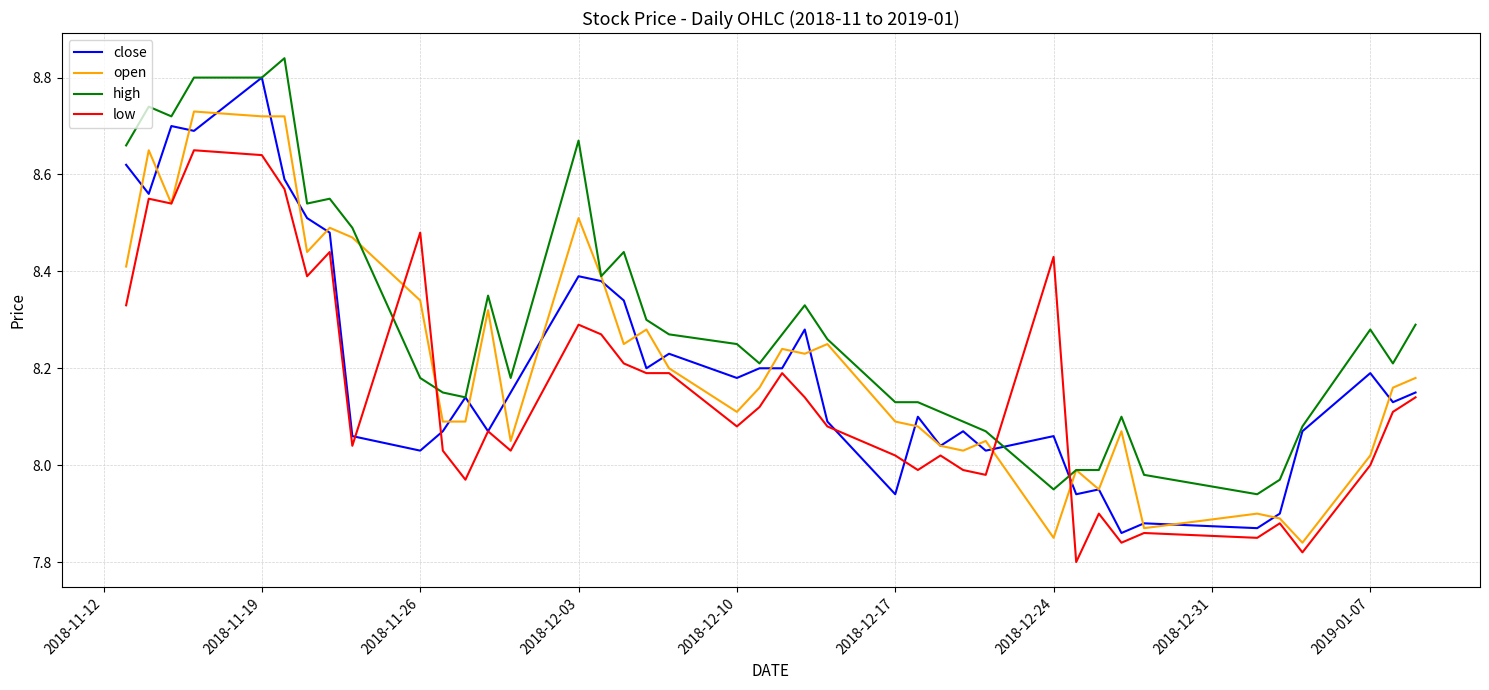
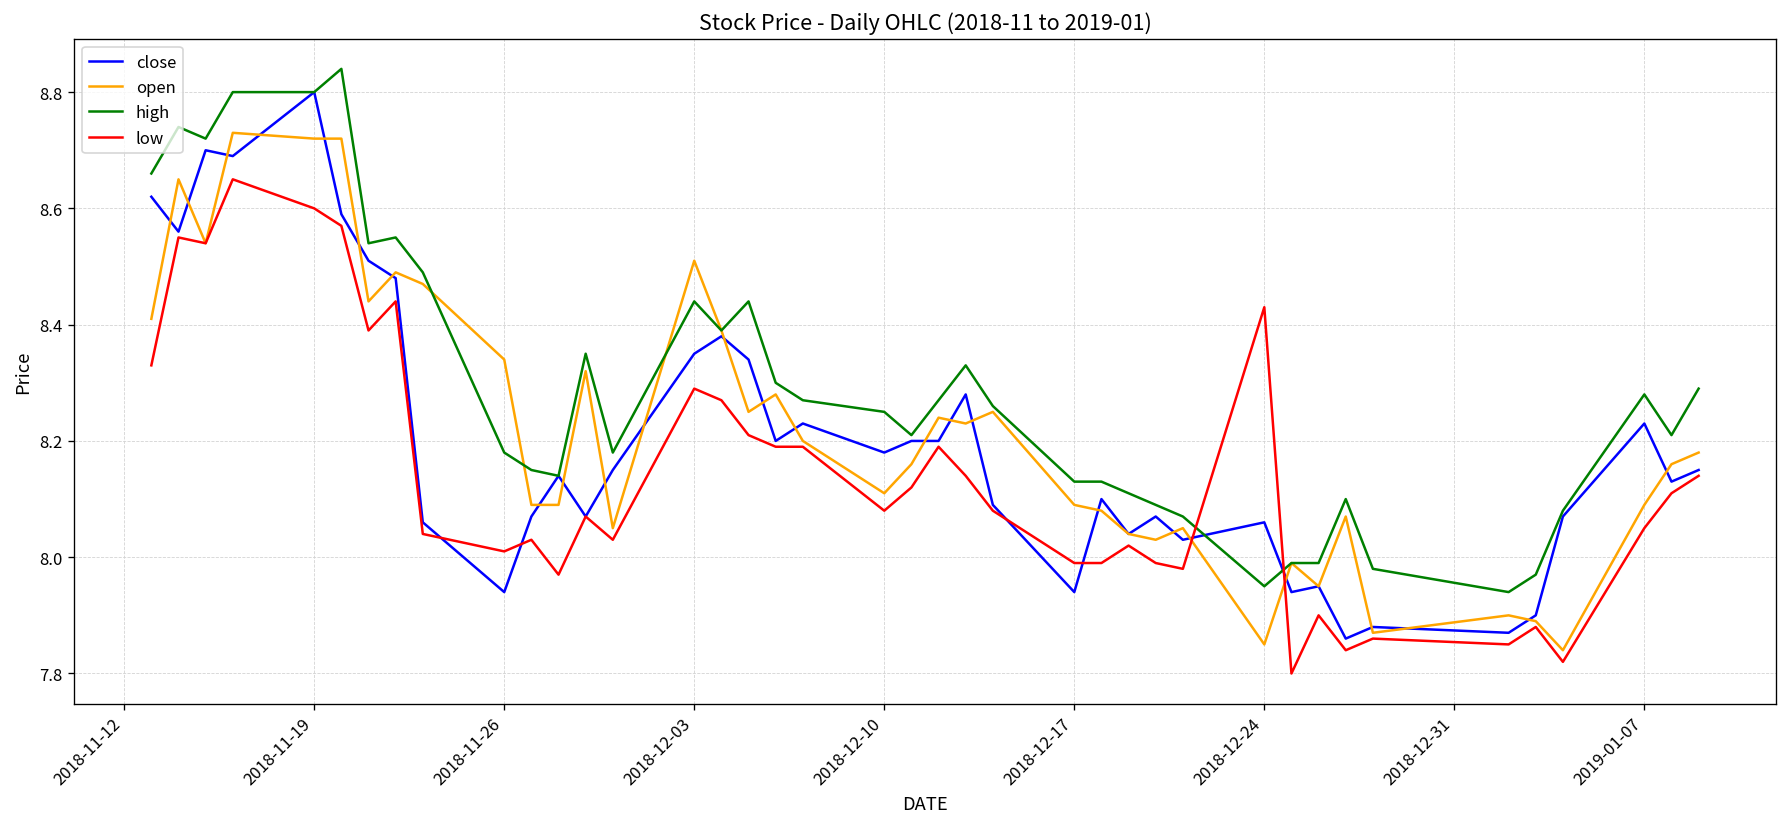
  {
    "close": {
-     "2018-11-26": 8.03,
-     "2018-12-03": 8.39,
+     "2018-11-26": 7.94,
+     "2018-12-03": 8.35,
      "2018-12-10": 8.18,
      "2018-12-17": 7.94,
      "2018-12-24": 8.06,
-     "2019-01-07": 8.19
+     "2019-01-07": 8.23
    },
    "open": {
      "2018-11-19": 8.72,
      "2018-11-26": 8.34,
      "2018-12-03": 8.51,
      "2018-12-10": 8.11,
      "2018-12-17": 8.09,
      "2018-12-24": 7.85,
-     "2019-01-07": 8.02
+     "2019-01-07": 8.09
    },
    "high": {
      "2018-11-26": 8.18,
-     "2018-12-03": 8.67,
+     "2018-12-03": 8.44,
      "2018-12-10": 8.25,
      "2018-12-17": 8.13,
      "2018-12-24": 7.95,
      "2019-01-07": 8.28
    },
    "low": {
-     "2018-11-19": 8.64,
-     "2018-11-26": 8.48,
+     "2018-11-19": 8.60,
+     "2018-11-26": 8.01,
      "2018-12-03": 8.29,
      "2018-12-10": 8.08,
-     "2018-12-17": 8.02,
+     "2018-12-17": 7.99,
      "2018-12-24": 8.43,
-     "2019-01-07": 8.00
+     "2019-01-07": 8.05
    }
  }
